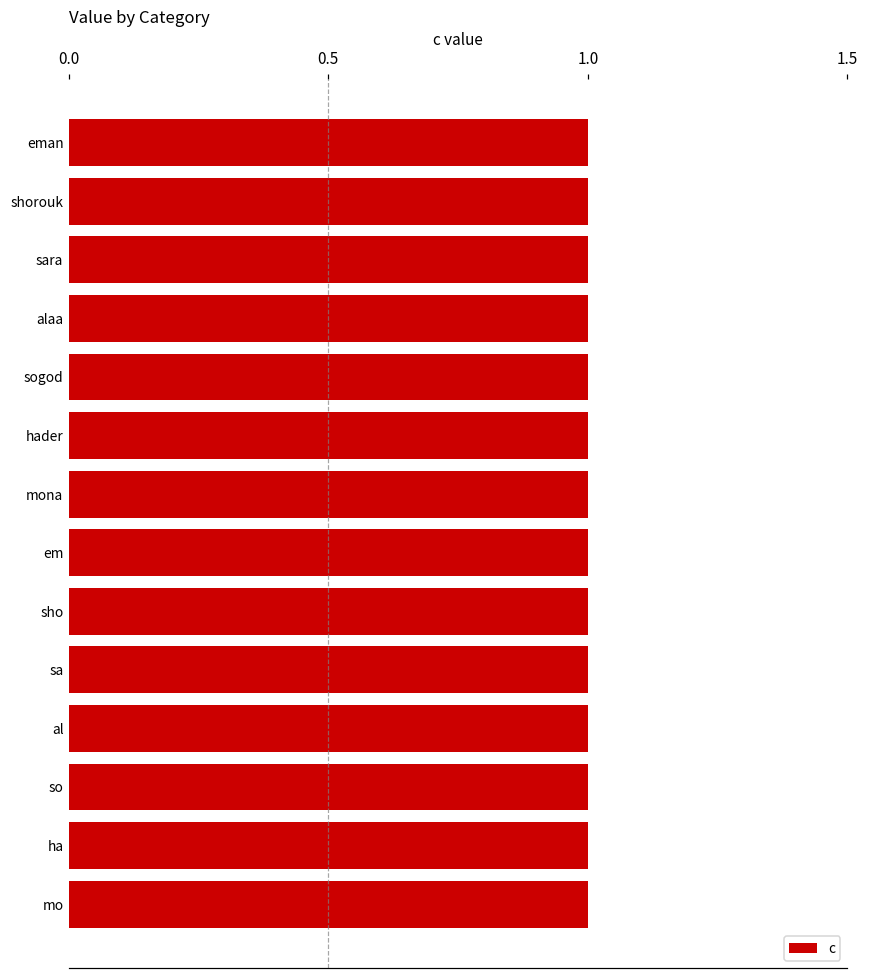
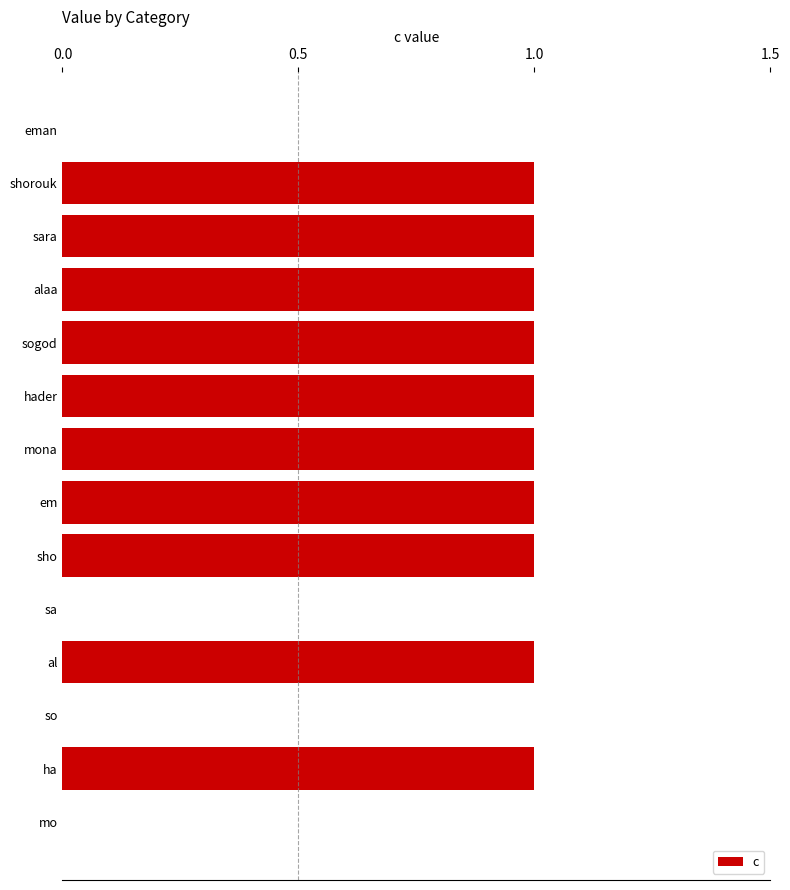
  {
-   "eman": 1,
+   "eman": 0,
    "shorouk": 1,
    "sara": 1,
    "alaa": 1,
    "sogod": 1,
    "hader": 1,
    "mona": 1,
    "em": 1,
    "sho": 1,
-   "sa": 1,
+   "sa": 0,
    "al": 1,
-   "so": 1,
+   "so": 0,
    "ha": 1,
-   "mo": 1
+   "mo": 0
  }
